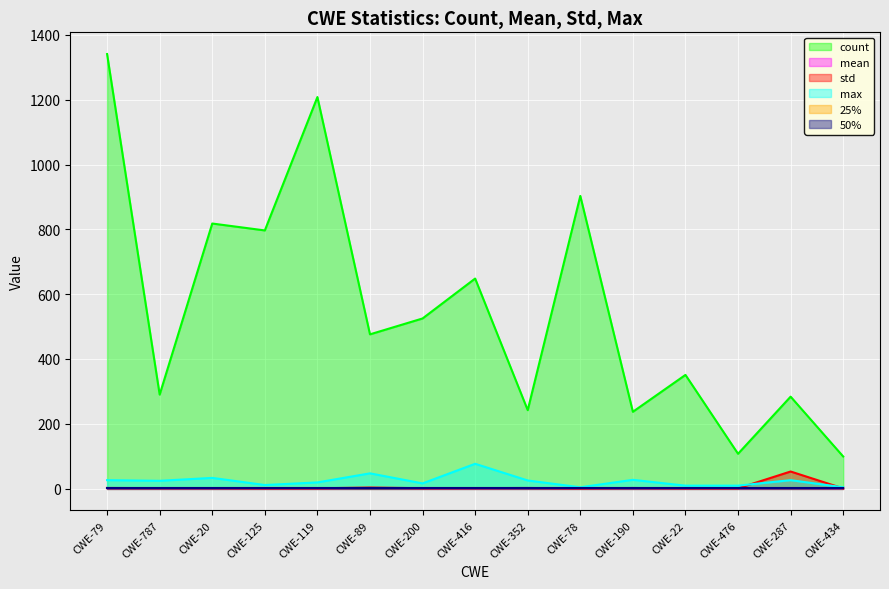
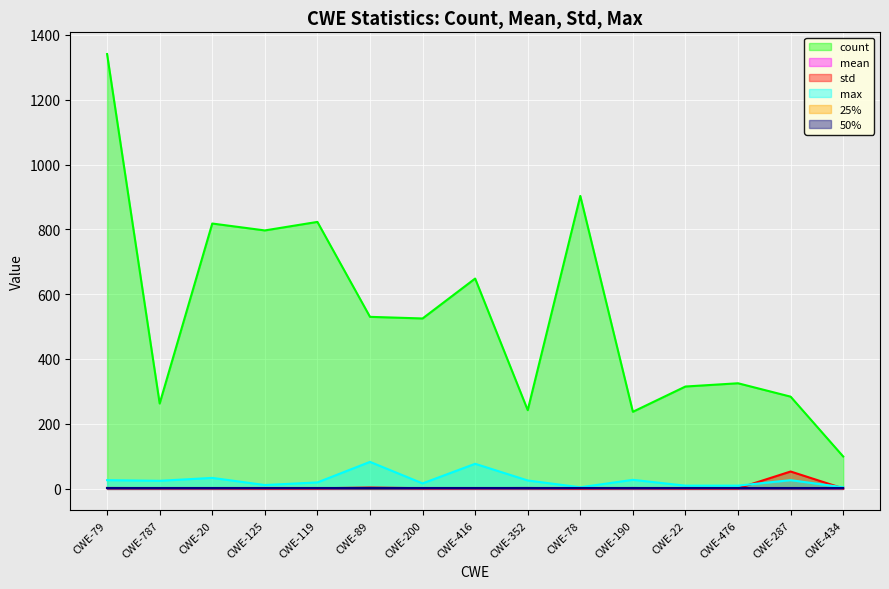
  {
    "count": {
      "CWE-79": 1340,
-     "CWE-787": 290,
+     "CWE-787": 260,
      "CWE-20": 820,
      "CWE-125": 800,
-     "CWE-119": 1210,
-     "CWE-89": 480,
+     "CWE-119": 820,
+     "CWE-89": 530,
      "CWE-200": 530,
      "CWE-416": 650,
      "CWE-352": 240,
      "CWE-78": 900,
      "CWE-190": 240,
-     "CWE-22": 350,
-     "CWE-476": 110,
+     "CWE-22": 320,
+     "CWE-476": 330,
      "CWE-287": 280,
      "CWE-434": 100
    },
    "50%": {
      "CWE-287": 0
    },
    "std": {
      "CWE-287": 50
    },
    "max": {
      "CWE-79": 30,
      "CWE-787": 20,
      "CWE-20": 30,
      "CWE-125": 10,
      "CWE-119": 20,
-     "CWE-89": 50,
+     "CWE-89": 80,
      "CWE-200": 20,
      "CWE-416": 80,
      "CWE-352": 30,
      "CWE-190": 30,
      "CWE-287": 30
    }
  }
